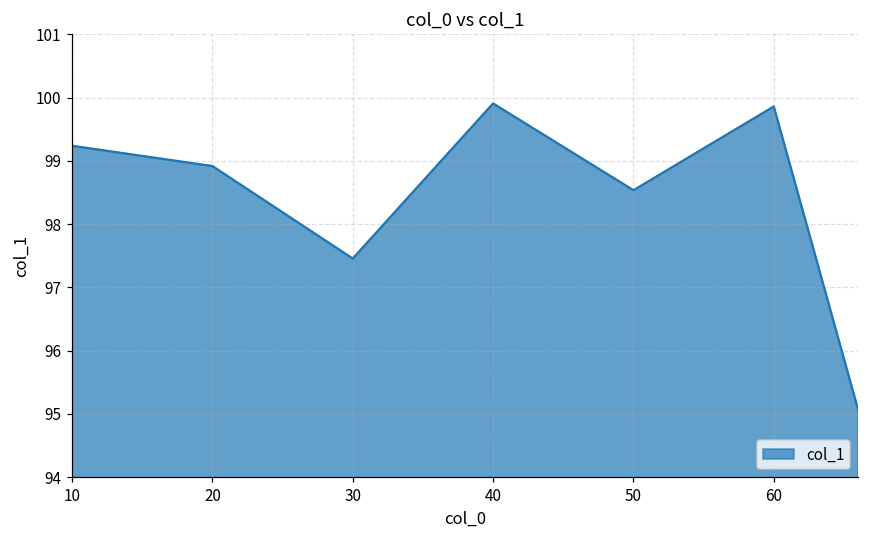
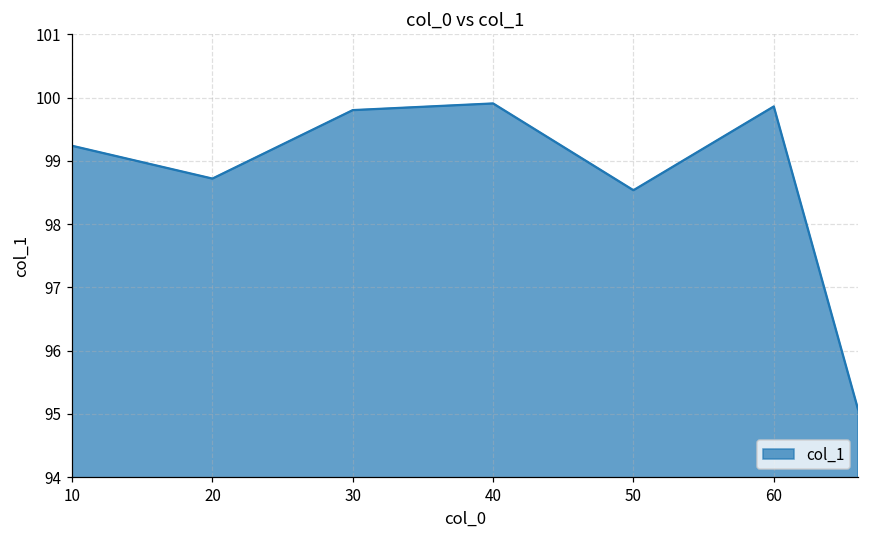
  {
    "10": 99.2,
-   "20": 98.9,
-   "30": 97.5,
+   "20": 98.7,
+   "30": 99.8,
    "40": 99.9,
    "50": 98.5,
    "60": 99.9
  }
